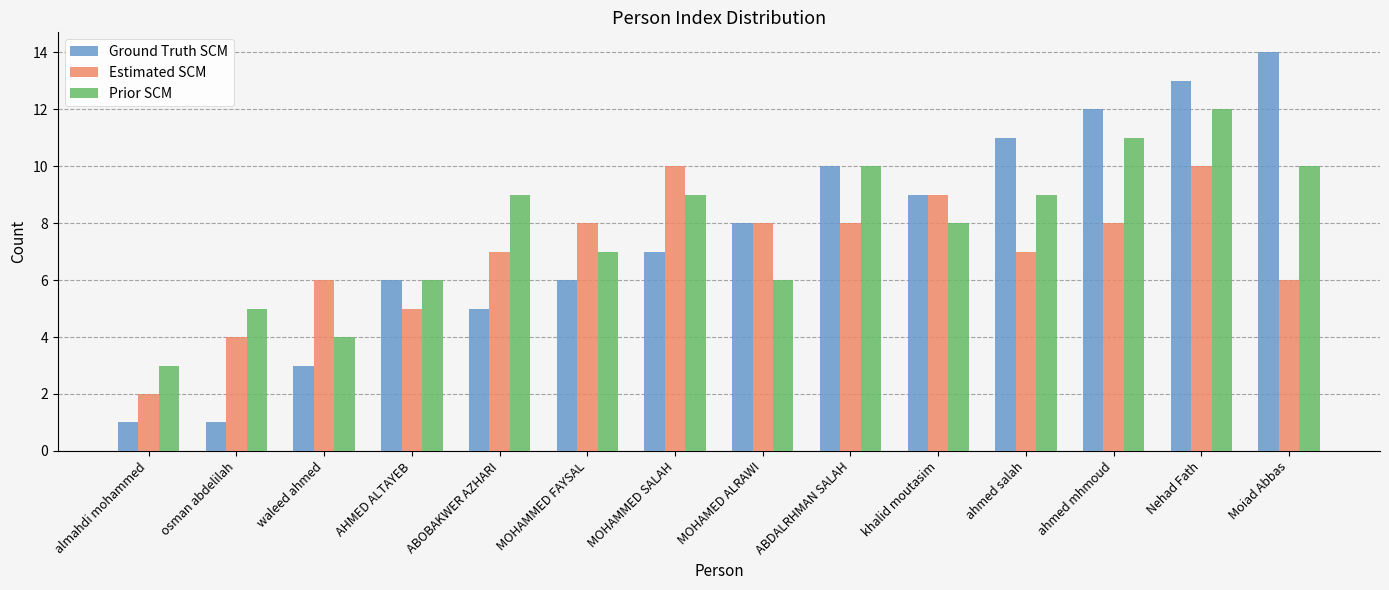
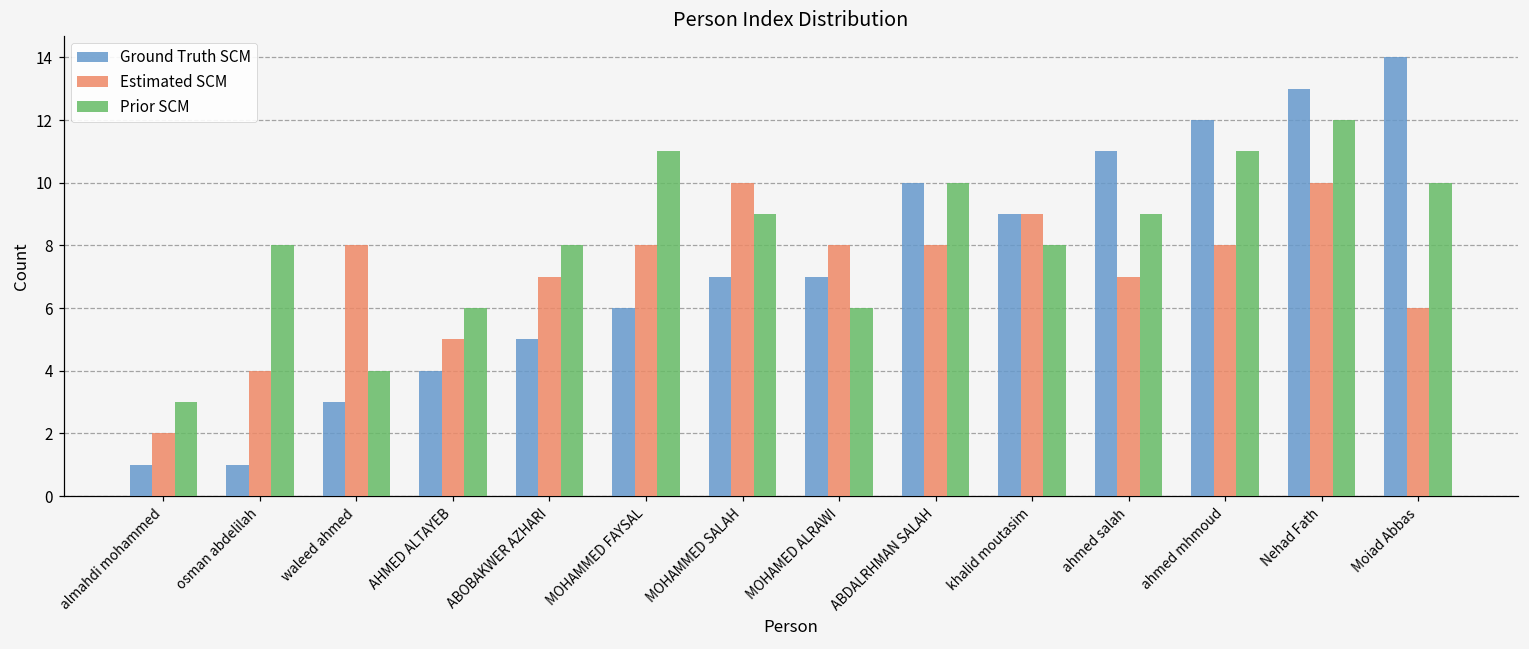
  {
    "Ground Truth SCM": {
      "almahdi mohammed": 1,
      "osman abdelilah": 1,
      "waleed ahmed": 3,
-     "AHMED ALTAYEB": 6,
+     "AHMED ALTAYEB": 4,
      "ABOBAKWER AZHARI": 5,
      "MOHAMMED FAYSAL": 6,
      "MOHAMMED SALAH": 7,
-     "MOHAMED ALRAWI": 8,
+     "MOHAMED ALRAWI": 7,
      "ABDALRHMAN SALAH": 10,
      "khalid moutasim": 9,
      "ahmed salah": 11,
      "ahmed mhmoud": 12,
      "Nehad Fath": 13,
      "Moiad Abbas": 14
    },
    "Estimated SCM": {
      "almahdi mohammed": 2,
      "osman abdelilah": 4,
-     "waleed ahmed": 6,
+     "waleed ahmed": 8,
      "AHMED ALTAYEB": 5,
      "ABOBAKWER AZHARI": 7,
      "MOHAMMED FAYSAL": 8,
      "MOHAMMED SALAH": 10,
      "MOHAMED ALRAWI": 8,
      "ABDALRHMAN SALAH": 8,
      "khalid moutasim": 9,
      "ahmed salah": 7,
      "ahmed mhmoud": 8,
      "Nehad Fath": 10,
      "Moiad Abbas": 6
    },
    "Prior SCM": {
      "almahdi mohammed": 3,
-     "osman abdelilah": 5,
+     "osman abdelilah": 8,
      "waleed ahmed": 4,
      "AHMED ALTAYEB": 6,
-     "ABOBAKWER AZHARI": 9,
-     "MOHAMMED FAYSAL": 7,
+     "ABOBAKWER AZHARI": 8,
+     "MOHAMMED FAYSAL": 11,
      "MOHAMMED SALAH": 9,
      "MOHAMED ALRAWI": 6,
      "ABDALRHMAN SALAH": 10,
      "khalid moutasim": 8,
      "ahmed salah": 9,
      "ahmed mhmoud": 11,
      "Nehad Fath": 12,
      "Moiad Abbas": 10
    }
  }
